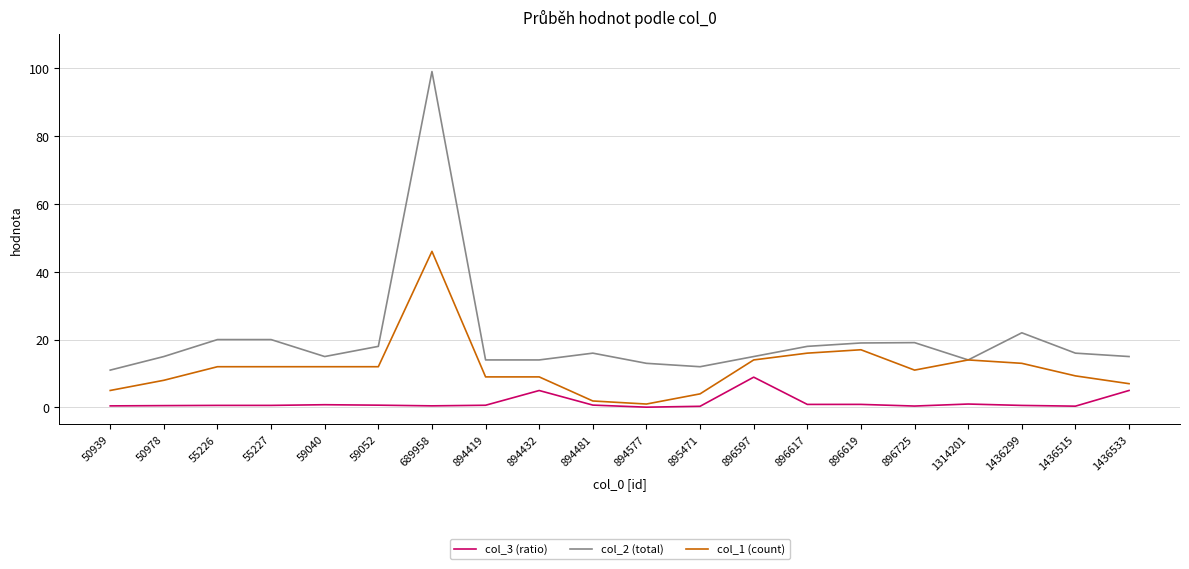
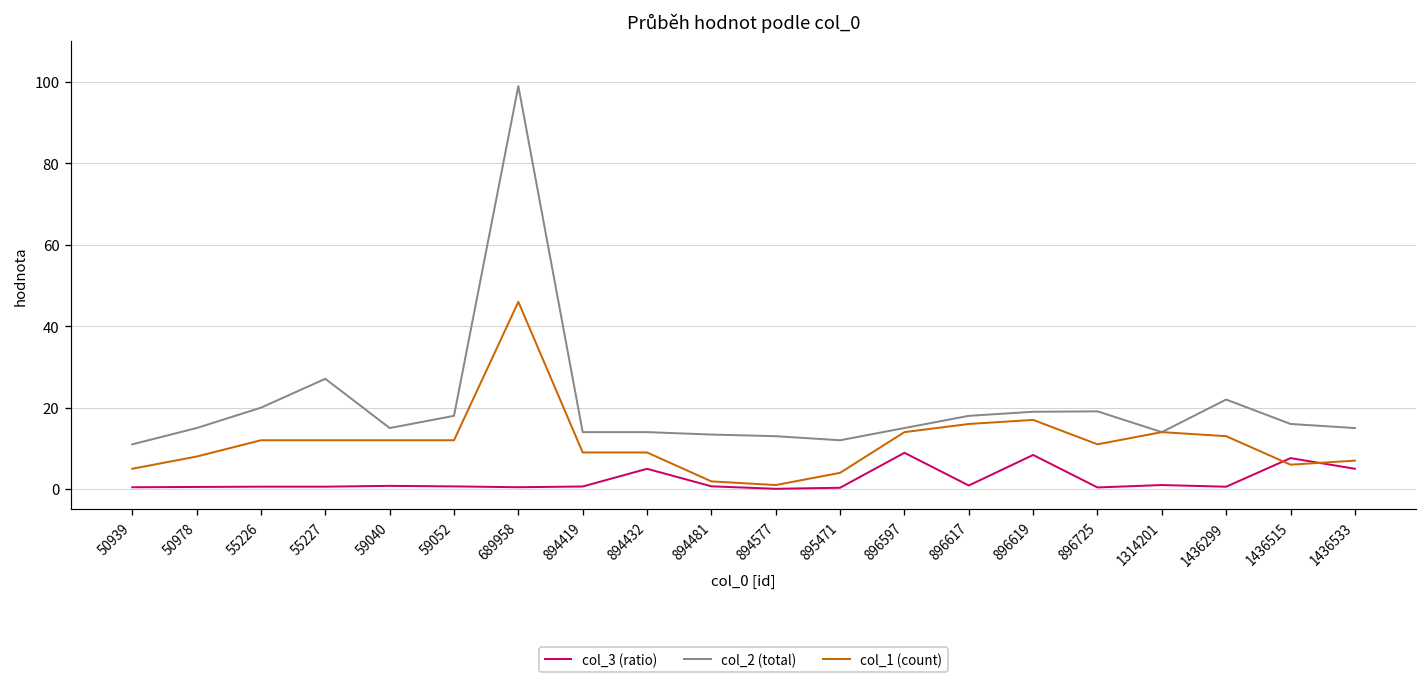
  {
    "col_3 (ratio)": {
      "50939": 0,
      "50978": 1,
      "55226": 1,
      "55227": 1,
      "59040": 1,
      "59052": 1,
      "689958": 0,
      "894419": 1,
      "894432": 5,
      "894481": 1,
      "894577": 0,
      "895471": 0,
      "896597": 9,
      "896617": 1,
-     "896619": 1,
+     "896619": 8,
      "896725": 0,
      "1314201": 1,
      "1436299": 1,
-     "1436515": 0,
+     "1436515": 8,
      "1436533": 5
    },
    "col_2 (total)": {
      "50939": 11,
      "50978": 15,
      "55226": 20,
-     "55227": 20,
+     "55227": 27,
      "59040": 15,
      "59052": 18,
      "689958": 99,
      "894419": 14,
      "894432": 14,
-     "894481": 16,
+     "894481": 13,
      "894577": 13,
      "895471": 12,
      "896597": 15,
      "896617": 18,
      "896619": 19,
      "896725": 19,
      "1436299": 22,
      "1436515": 16,
      "1436533": 15
    },
    "col_1 (count)": {
      "50939": 5,
      "50978": 8,
      "55226": 12,
      "55227": 12,
      "59040": 12,
      "59052": 12,
      "689958": 46,
      "894419": 9,
      "894432": 9,
      "894481": 2,
      "894577": 1,
      "895471": 4,
      "896597": 14,
      "896617": 16,
      "896619": 17,
      "896725": 11,
      "1436299": 13,
-     "1436515": 9,
+     "1436515": 6,
      "1436533": 7
    }
  }
